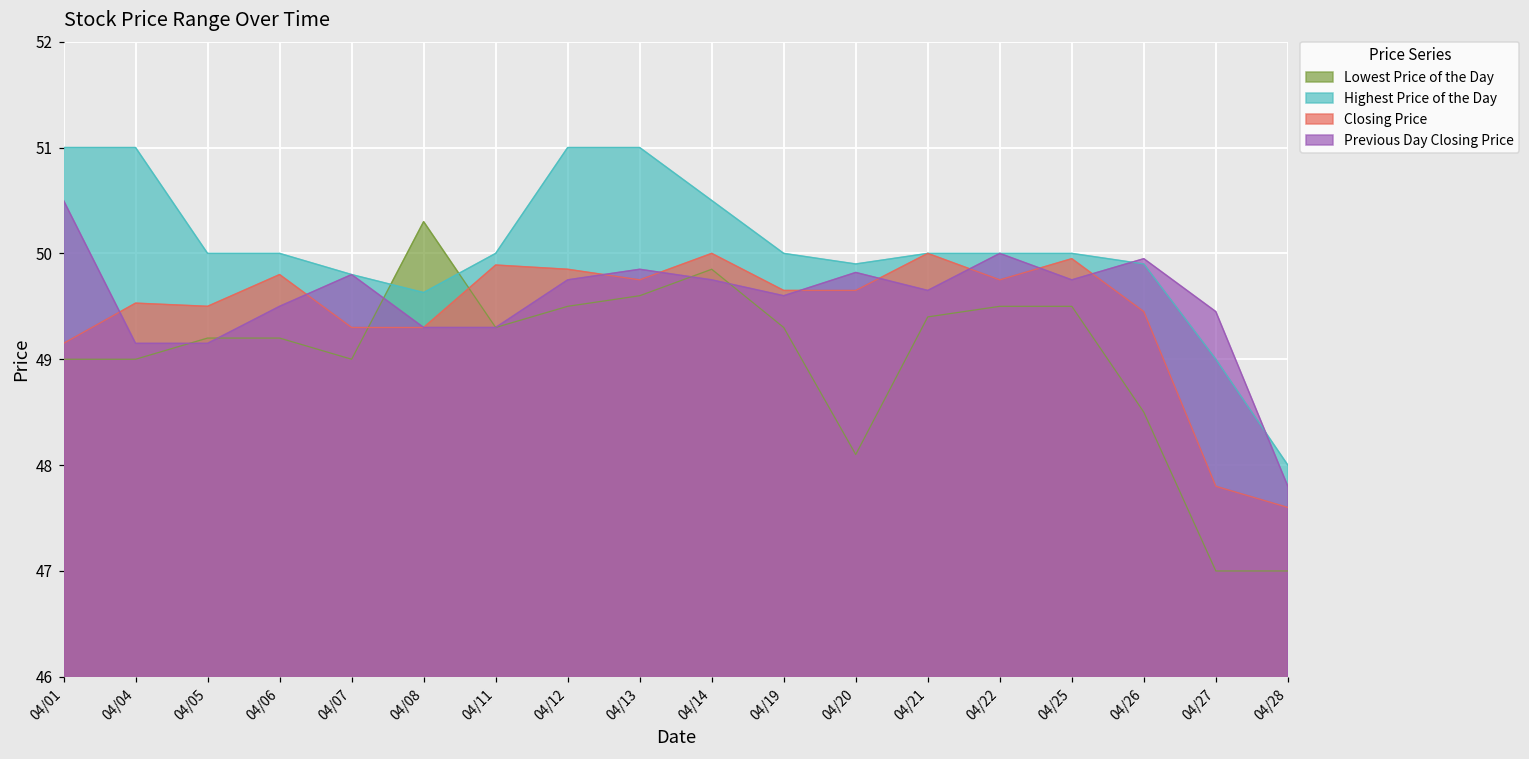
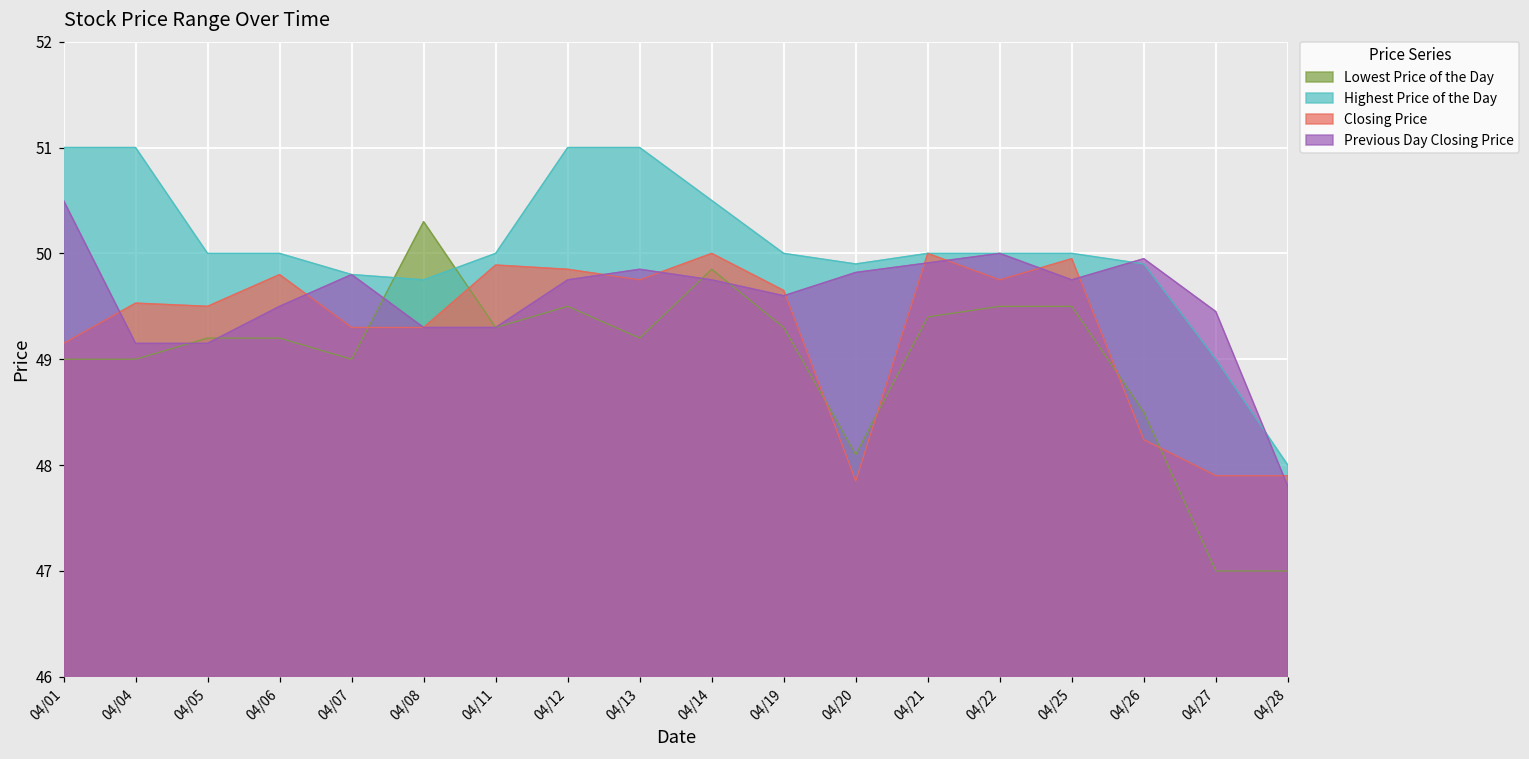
  {
    "Lowest Price of the Day": {
      "04/01": 49.0,
      "04/04": 49.0,
      "04/05": 49.2,
      "04/06": 49.2,
      "04/07": 49.0,
      "04/08": 50.3,
      "04/12": 49.5,
-     "04/13": 49.6,
+     "04/13": 49.2,
      "04/14": 49.9,
      "04/19": 49.3,
      "04/20": 48.1,
      "04/21": 49.4,
      "04/22": 49.5,
      "04/25": 49.5,
      "04/26": 48.5,
      "04/27": 47.0,
      "04/28": 47.0
    },
    "Highest Price of the Day": {
      "04/01": 51.0,
      "04/04": 51.0,
      "04/05": 50.0,
      "04/06": 50.0,
-     "04/08": 49.6,
+     "04/08": 49.8,
      "04/11": 50.0,
      "04/12": 51.0,
      "04/13": 51.0,
      "04/14": 50.5,
      "04/19": 50.0,
      "04/20": 49.9,
      "04/25": 50.0,
      "04/26": 49.9,
      "04/27": 49.0,
      "04/28": 48.0
    },
    "Closing Price": {
      "04/01": 49.2,
      "04/04": 49.5,
      "04/05": 49.5,
      "04/06": 49.8,
      "04/07": 49.3,
      "04/11": 49.9,
      "04/12": 49.9,
      "04/13": 49.8,
      "04/14": 50.0,
      "04/19": 49.7,
-     "04/20": 49.7,
+     "04/20": 47.9,
      "04/22": 49.8,
      "04/25": 50.0,
-     "04/26": 49.5,
-     "04/27": 47.8,
-     "04/28": 47.6
+     "04/26": 48.2,
+     "04/27": 47.9,
+     "04/28": 47.9
    },
    "Previous Day Closing Price": {
      "04/01": 50.5,
      "04/04": 49.2,
      "04/05": 49.2,
      "04/06": 49.5,
      "04/12": 49.8,
      "04/13": 49.9,
      "04/14": 49.8,
      "04/19": 49.6,
      "04/20": 49.8,
-     "04/21": 49.7,
+     "04/21": 49.9,
      "04/25": 49.8,
      "04/26": 50.0,
      "04/27": 49.5,
      "04/28": 47.8
    }
  }
